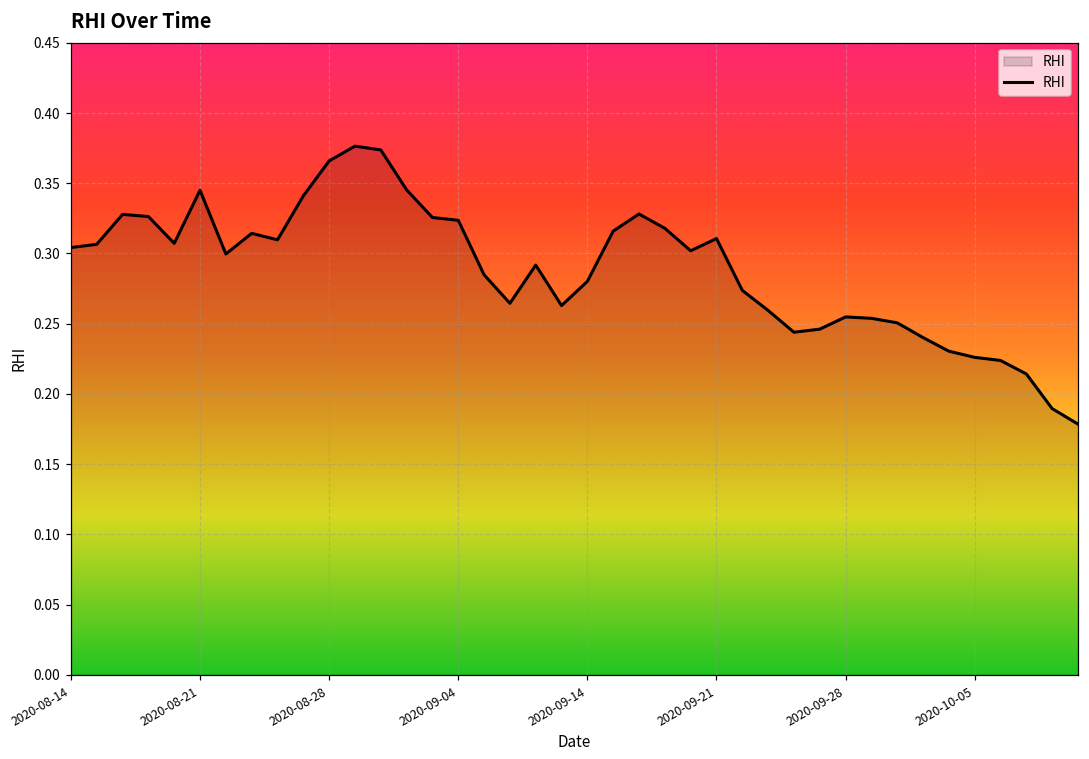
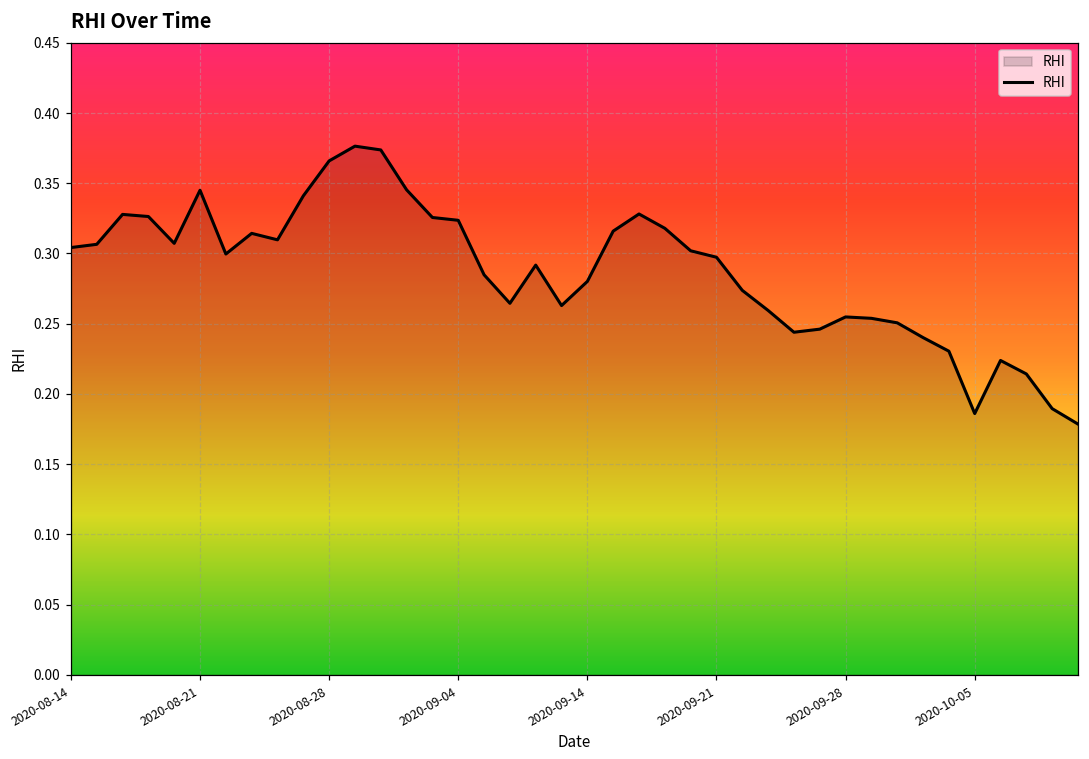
  {
    "2020-08-14": 0.304,
    "2020-08-21": 0.345,
    "2020-08-28": 0.366,
    "2020-09-04": 0.324,
    "2020-09-14": 0.280,
-   "2020-09-21": 0.311,
+   "2020-09-21": 0.297,
    "2020-09-28": 0.255,
-   "2020-10-05": 0.226
+   "2020-10-05": 0.186
  }
